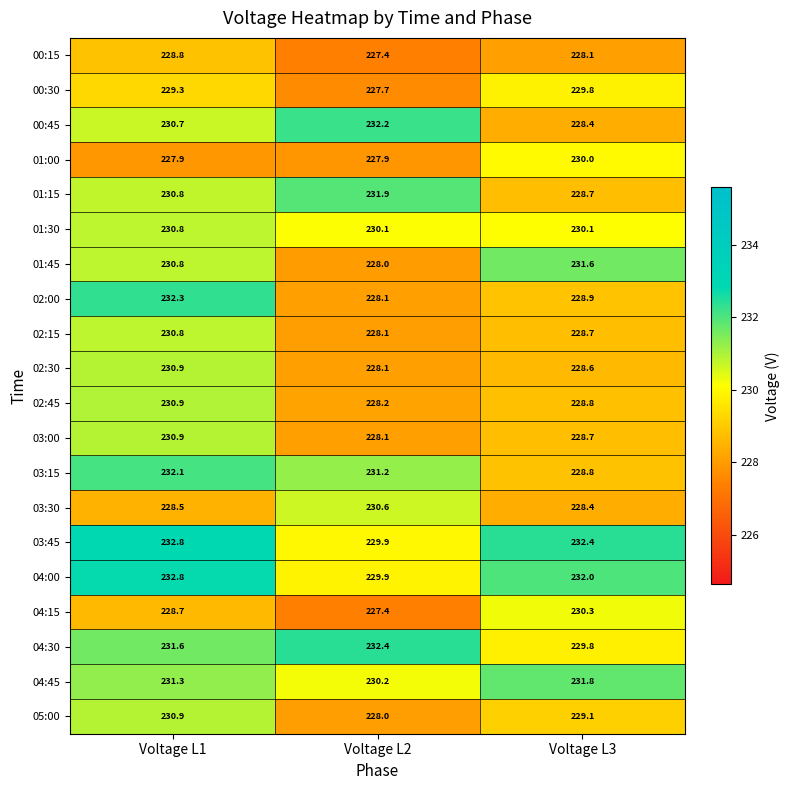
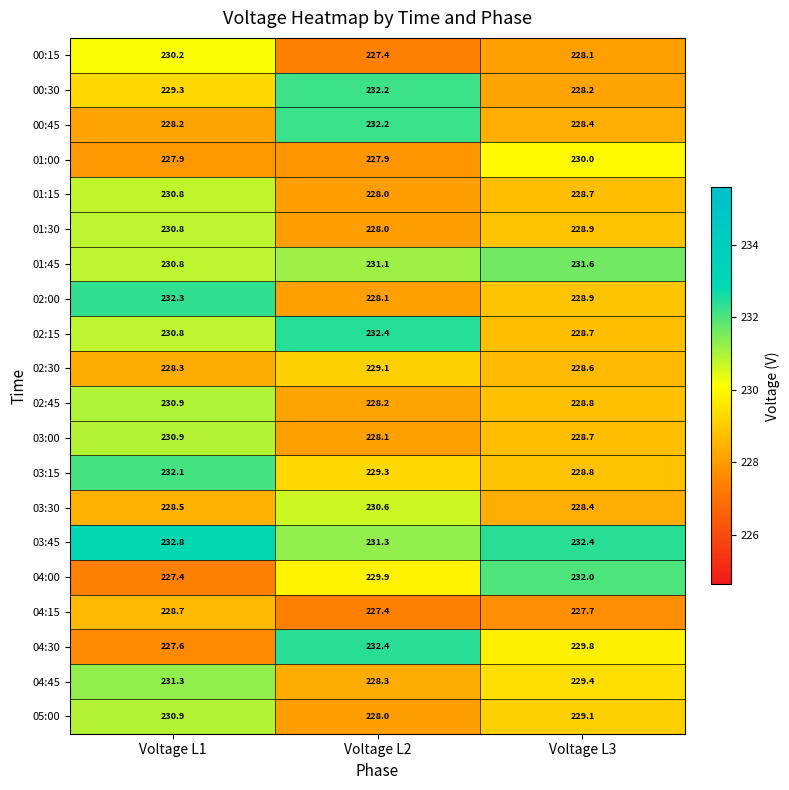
  {
    "00:15": {
-     "Voltage L1": 228.8,
+     "Voltage L1": 230.2,
      "Voltage L2": 227.4,
      "Voltage L3": 228.1
    },
    "00:30": {
      "Voltage L1": 229.3,
-     "Voltage L2": 227.7,
-     "Voltage L3": 229.8
+     "Voltage L2": 232.2,
+     "Voltage L3": 228.2
    },
    "00:45": {
-     "Voltage L1": 230.7,
+     "Voltage L1": 228.2,
      "Voltage L2": 232.2,
      "Voltage L3": 228.4
    },
    "01:00": {
      "Voltage L1": 227.9,
      "Voltage L2": 227.9,
      "Voltage L3": 230.0
    },
    "01:15": {
      "Voltage L1": 230.8,
-     "Voltage L2": 231.9,
+     "Voltage L2": 228.0,
      "Voltage L3": 228.7
    },
    "01:30": {
      "Voltage L1": 230.8,
-     "Voltage L2": 230.1,
-     "Voltage L3": 230.1
+     "Voltage L2": 228.0,
+     "Voltage L3": 228.9
    },
    "01:45": {
      "Voltage L1": 230.8,
-     "Voltage L2": 228.0,
+     "Voltage L2": 231.1,
      "Voltage L3": 231.6
    },
    "02:00": {
      "Voltage L1": 232.3,
      "Voltage L2": 228.1,
      "Voltage L3": 228.9
    },
    "02:15": {
      "Voltage L1": 230.8,
-     "Voltage L2": 228.1,
+     "Voltage L2": 232.4,
      "Voltage L3": 228.7
    },
    "02:30": {
-     "Voltage L1": 230.9,
-     "Voltage L2": 228.1,
+     "Voltage L1": 228.3,
+     "Voltage L2": 229.1,
      "Voltage L3": 228.6
    },
    "02:45": {
      "Voltage L1": 230.9,
      "Voltage L2": 228.2,
      "Voltage L3": 228.8
    },
    "03:00": {
      "Voltage L1": 230.9,
      "Voltage L2": 228.1,
      "Voltage L3": 228.7
    },
    "03:15": {
      "Voltage L1": 232.1,
-     "Voltage L2": 231.2,
+     "Voltage L2": 229.3,
      "Voltage L3": 228.8
    },
    "03:30": {
      "Voltage L1": 228.5,
      "Voltage L2": 230.6,
      "Voltage L3": 228.4
    },
    "03:45": {
      "Voltage L1": 232.8,
-     "Voltage L2": 229.9,
+     "Voltage L2": 231.3,
      "Voltage L3": 232.4
    },
    "04:00": {
-     "Voltage L1": 232.8,
+     "Voltage L1": 227.4,
      "Voltage L2": 229.9,
      "Voltage L3": 232.0
    },
    "04:15": {
      "Voltage L1": 228.7,
      "Voltage L2": 227.4,
-     "Voltage L3": 230.3
+     "Voltage L3": 227.7
    },
    "04:30": {
-     "Voltage L1": 231.6,
+     "Voltage L1": 227.6,
      "Voltage L2": 232.4,
      "Voltage L3": 229.8
    },
    "04:45": {
      "Voltage L1": 231.3,
-     "Voltage L2": 230.2,
-     "Voltage L3": 231.8
+     "Voltage L2": 228.3,
+     "Voltage L3": 229.4
    },
    "05:00": {
      "Voltage L1": 230.9,
      "Voltage L2": 228.0,
      "Voltage L3": 229.1
    }
  }
